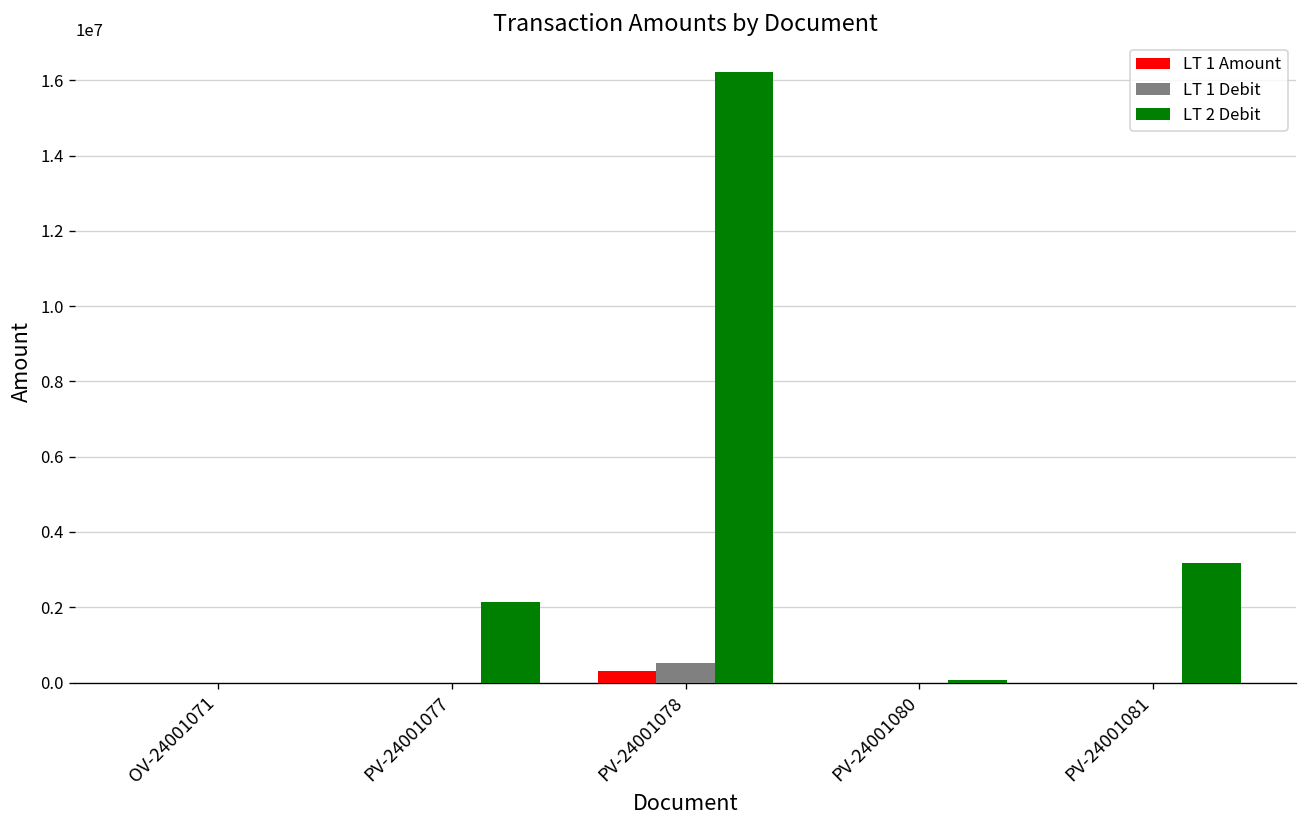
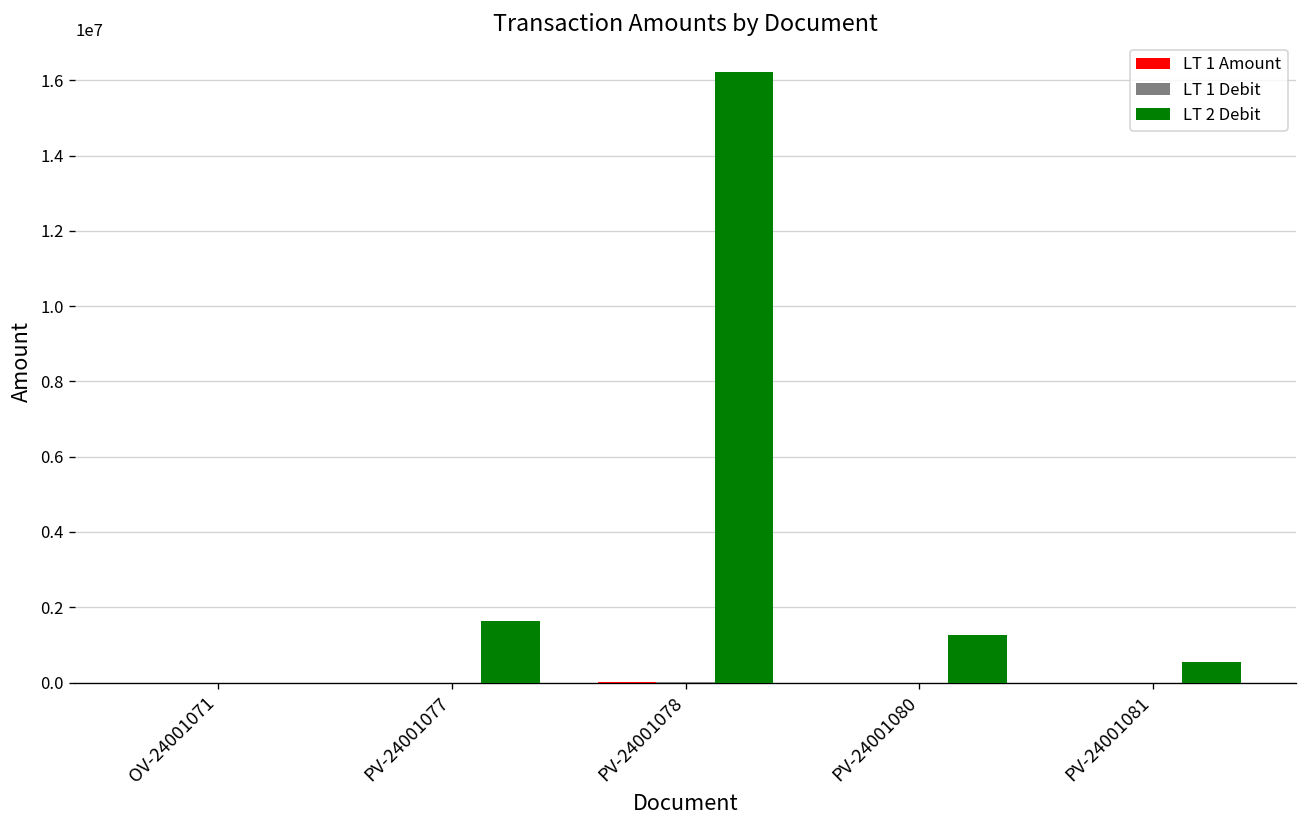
  {
    "LT 1 Amount": {
-     "PV-24001078": 300000
+     "PV-24001078": 0
    },
    "LT 1 Debit": {
      "OV-24001071": 0,
-     "PV-24001078": 500000
+     "PV-24001078": 0
    },
    "LT 2 Debit": {
      "OV-24001071": 0,
-     "PV-24001077": 2200000,
+     "PV-24001077": 1600000,
      "PV-24001078": 16200000,
-     "PV-24001080": 100000,
-     "PV-24001081": 3200000
+     "PV-24001080": 1300000,
+     "PV-24001081": 500000
    }
  }
